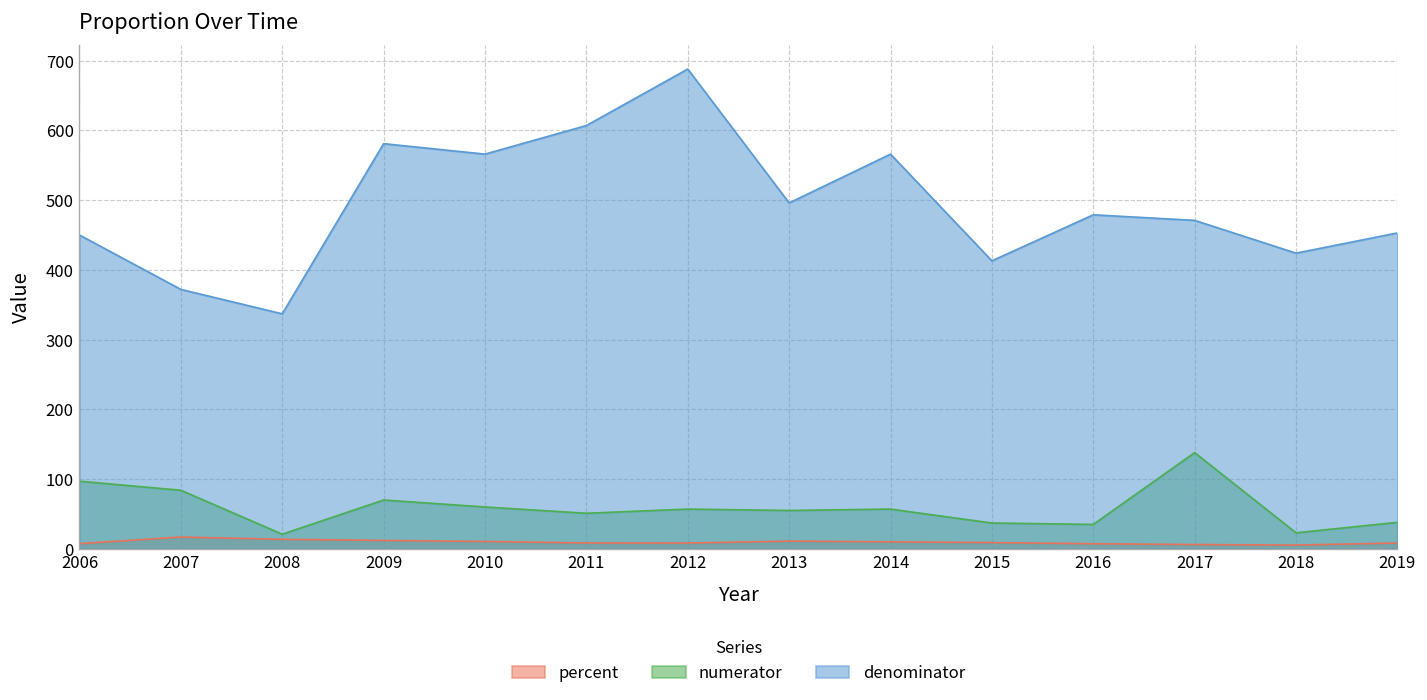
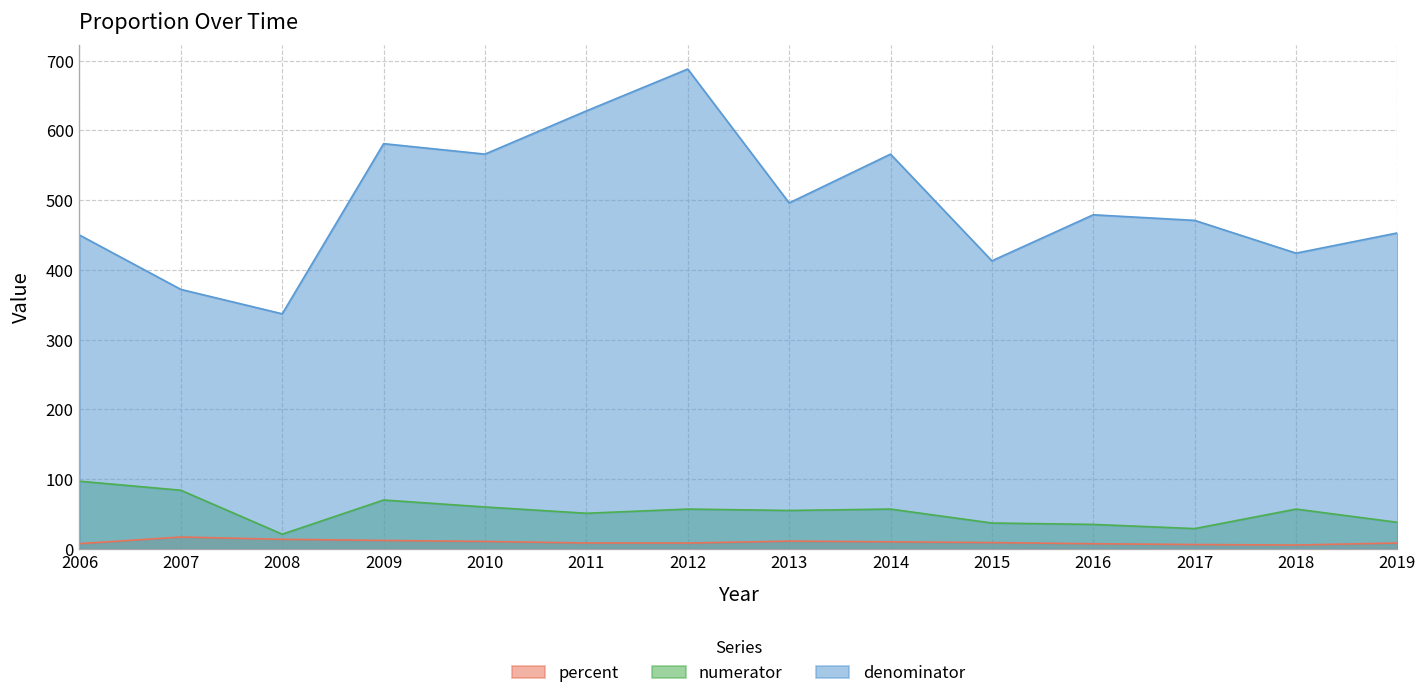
  {
    "percent": {
      "2006": 10,
      "2007": 20,
      "2008": 10,
      "2009": 10,
      "2010": 10,
      "2011": 10,
      "2012": 10,
      "2013": 10,
      "2014": 10,
      "2015": 10,
      "2016": 10,
      "2017": 10,
      "2018": 10,
      "2019": 10
    },
    "numerator": {
      "2006": 100,
      "2007": 80,
      "2008": 20,
      "2009": 70,
      "2010": 60,
      "2011": 50,
      "2012": 60,
      "2013": 60,
      "2014": 60,
      "2015": 40,
      "2016": 40,
-     "2017": 140,
-     "2018": 20,
+     "2017": 30,
+     "2018": 60,
      "2019": 40
    },
    "denominator": {
      "2006": 450,
      "2007": 370,
      "2008": 340,
      "2009": 580,
      "2010": 570,
-     "2011": 610,
+     "2011": 630,
      "2012": 690,
      "2013": 500,
      "2014": 570,
      "2015": 410,
      "2016": 480,
      "2017": 470,
      "2018": 420,
      "2019": 450
    }
  }
